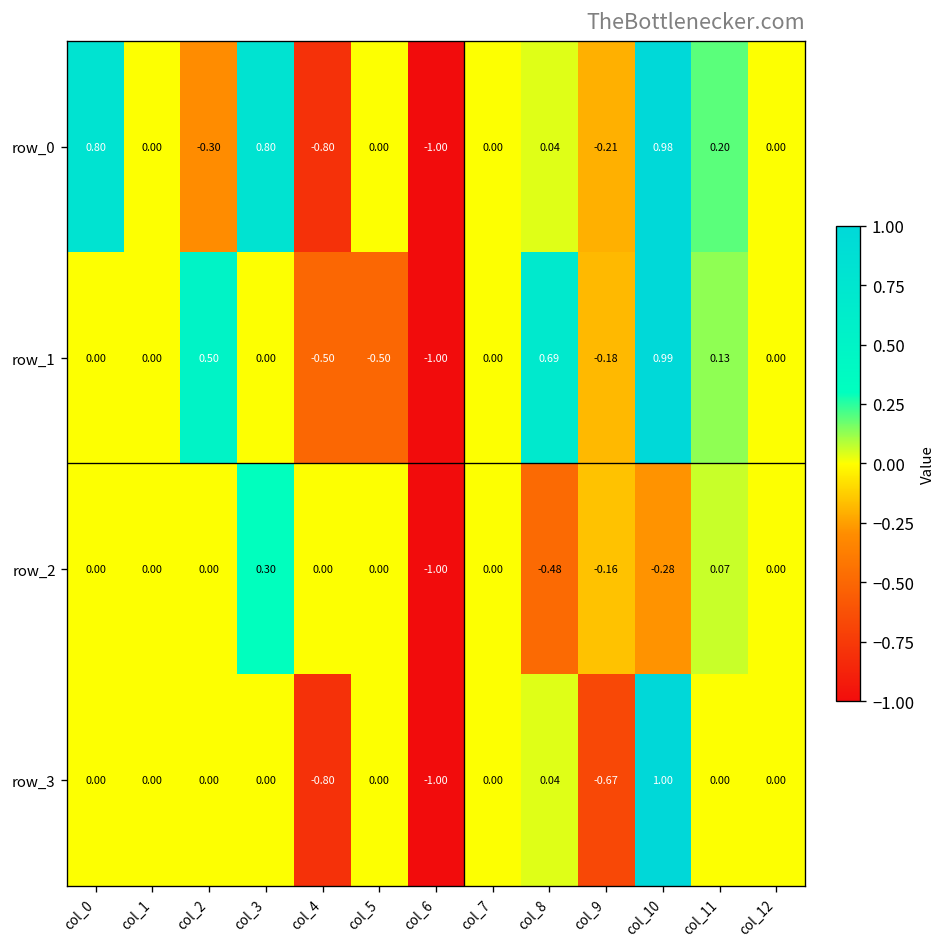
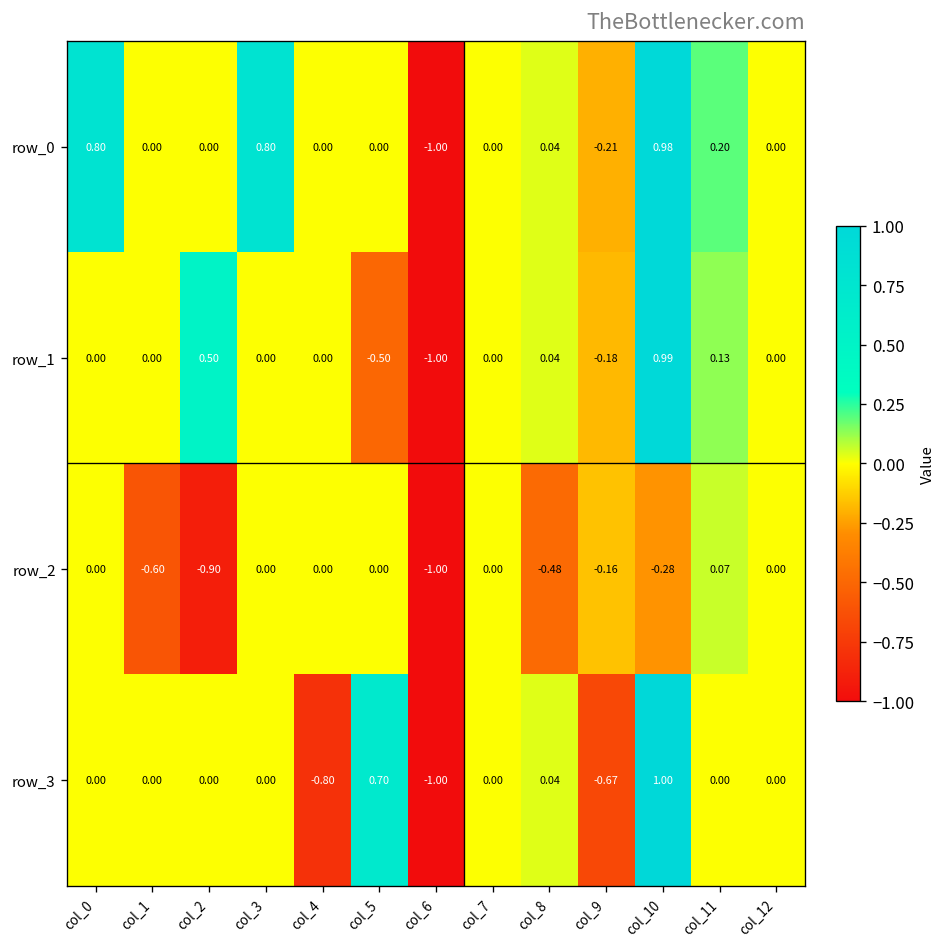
  {
    "row_0": {
      "col_0": 0.80,
      "col_1": 0.00,
-     "col_2": -0.30,
+     "col_2": 0.00,
      "col_3": 0.80,
-     "col_4": -0.80,
+     "col_4": 0.00,
      "col_5": 0.00,
      "col_6": -1.00,
      "col_7": 0.00,
      "col_8": 0.04,
      "col_9": -0.21,
      "col_10": 0.98,
      "col_11": 0.20,
      "col_12": 0.00
    },
    "row_1": {
      "col_0": 0.00,
      "col_1": 0.00,
      "col_2": 0.50,
      "col_3": 0.00,
-     "col_4": -0.50,
+     "col_4": 0.00,
      "col_5": -0.50,
      "col_6": -1.00,
      "col_7": 0.00,
-     "col_8": 0.69,
+     "col_8": 0.04,
      "col_9": -0.18,
      "col_10": 0.99,
      "col_11": 0.13,
      "col_12": 0.00
    },
    "row_2": {
      "col_0": 0.00,
-     "col_1": 0.00,
-     "col_2": 0.00,
-     "col_3": 0.30,
+     "col_1": -0.60,
+     "col_2": -0.90,
+     "col_3": 0.00,
      "col_4": 0.00,
      "col_5": 0.00,
      "col_6": -1.00,
      "col_7": 0.00,
      "col_8": -0.48,
      "col_9": -0.16,
      "col_10": -0.28,
      "col_11": 0.07,
      "col_12": 0.00
    },
    "row_3": {
      "col_0": 0.00,
      "col_1": 0.00,
      "col_2": 0.00,
      "col_3": 0.00,
      "col_4": -0.80,
-     "col_5": 0.00,
+     "col_5": 0.70,
      "col_6": -1.00,
      "col_7": 0.00,
      "col_8": 0.04,
      "col_9": -0.67,
      "col_10": 1.00,
      "col_11": 0.00,
      "col_12": 0.00
    }
  }
